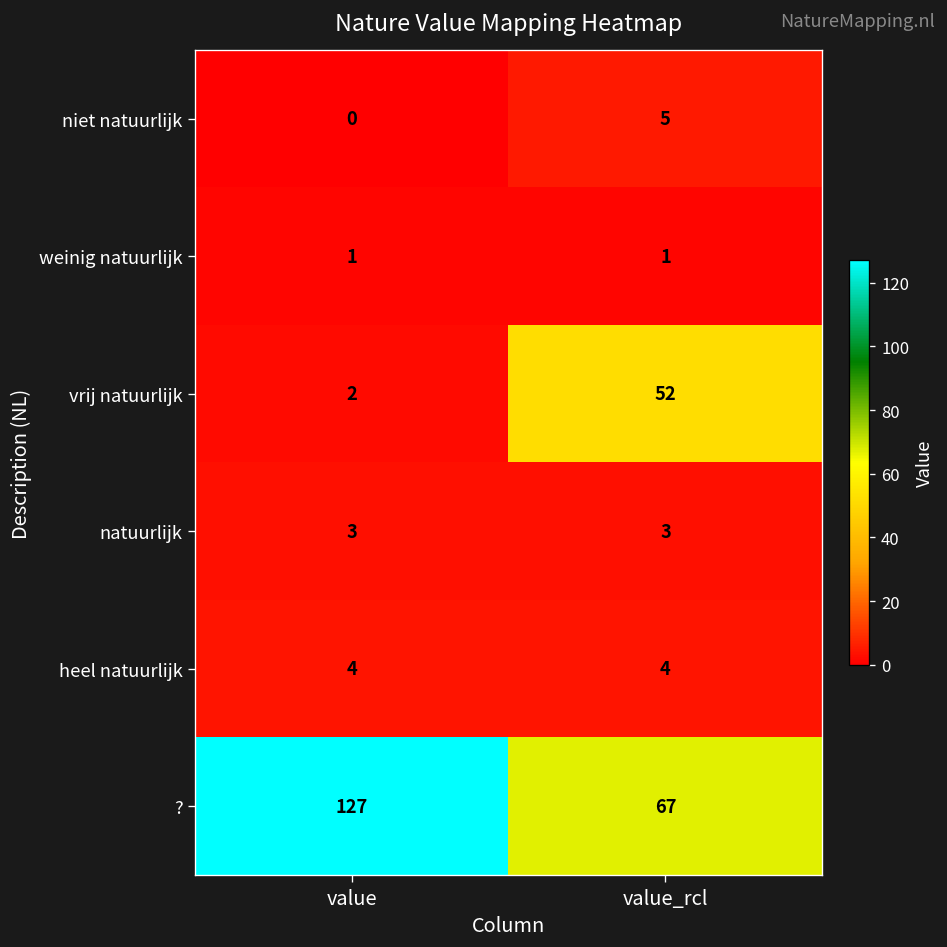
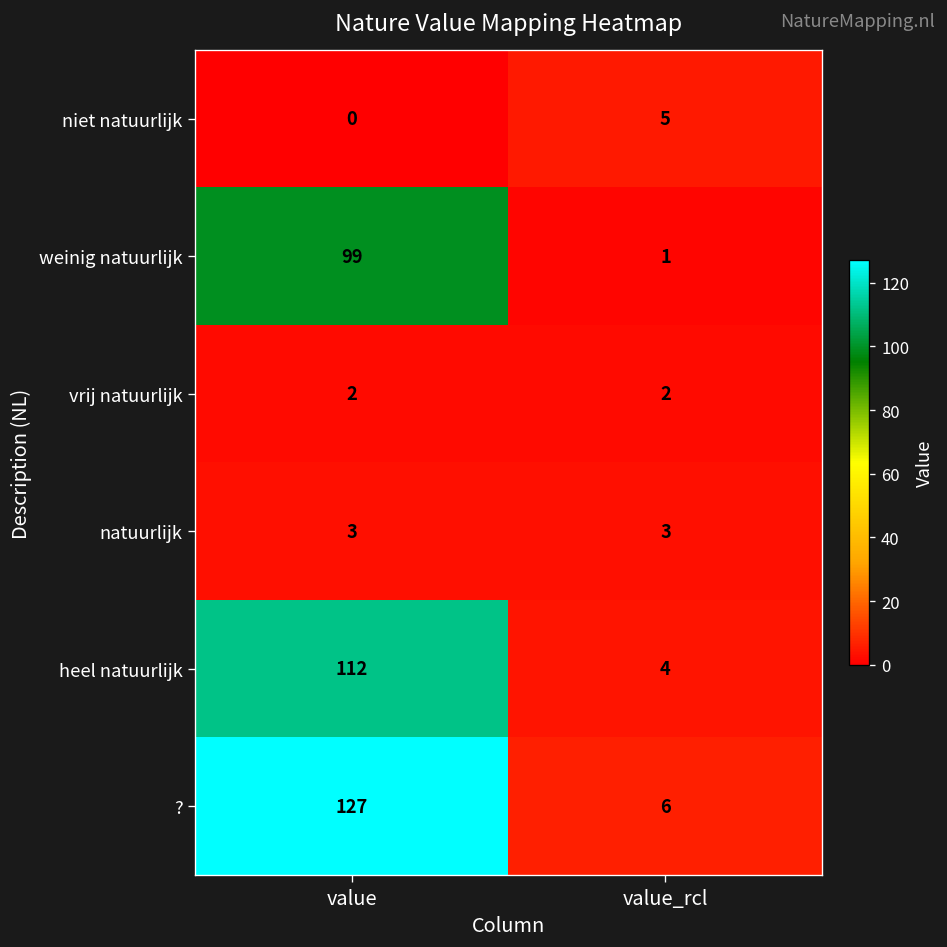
  {
    "niet natuurlijk": {
      "value": 0,
      "value_rcl": 5
    },
    "weinig natuurlijk": {
-     "value": 1,
+     "value": 99,
      "value_rcl": 1
    },
    "vrij natuurlijk": {
      "value": 2,
-     "value_rcl": 52
+     "value_rcl": 2
    },
    "natuurlijk": {
      "value": 3,
      "value_rcl": 3
    },
    "heel natuurlijk": {
-     "value": 4,
+     "value": 112,
      "value_rcl": 4
    },
    "?": {
      "value": 127,
-     "value_rcl": 67
+     "value_rcl": 6
    }
  }
